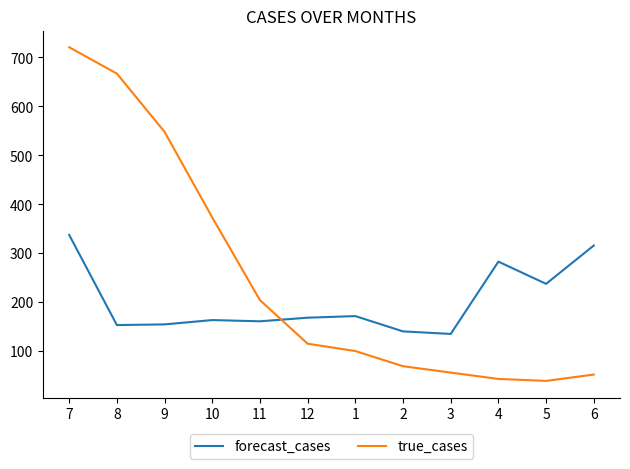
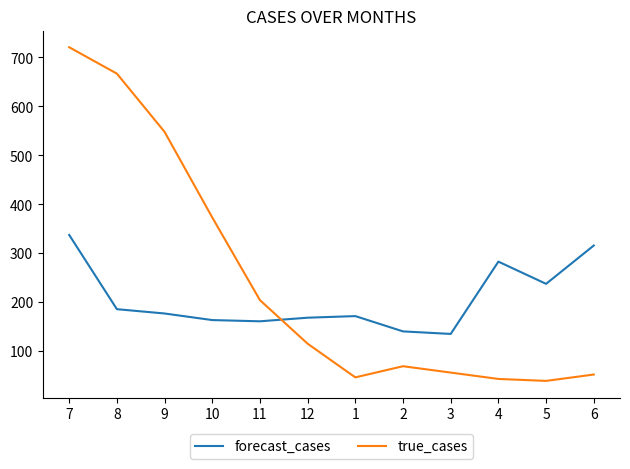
  {
    "forecast_cases": {
      "7": 340,
-     "8": 150,
-     "9": 150,
+     "8": 190,
+     "9": 180,
      "10": 160,
      "11": 160,
      "12": 170,
      "1": 170,
      "2": 140,
      "3": 130,
      "4": 280,
      "5": 240,
      "6": 320
    },
    "true_cases": {
      "7": 720,
      "8": 670,
      "9": 550,
      "10": 370,
      "11": 200,
      "12": 120,
-     "1": 100,
+     "1": 50,
      "2": 70,
      "3": 60,
      "4": 40,
      "5": 40,
      "6": 50
    }
  }
